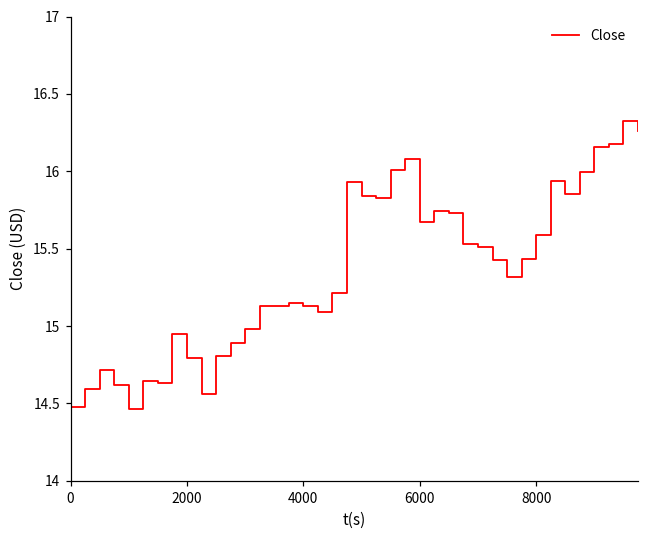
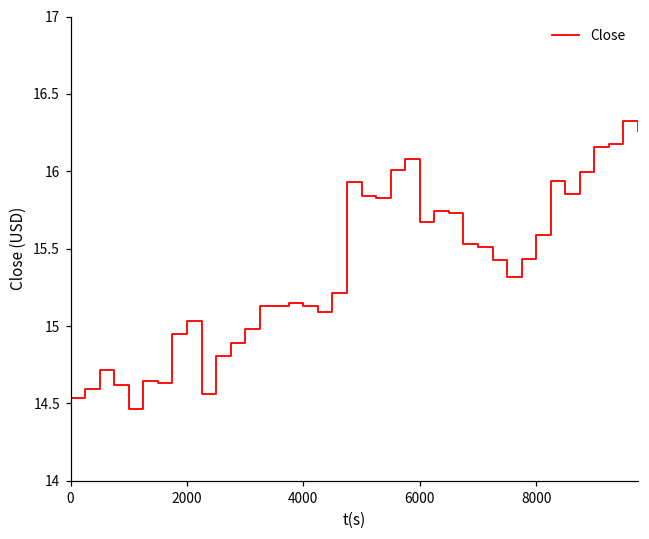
  {
-   "0": 14.48,
-   "2000": 14.79,
+   "0": 14.54,
+   "2000": 15.03,
    "4000": 15.13,
    "6000": 15.67,
    "8000": 15.59
  }
